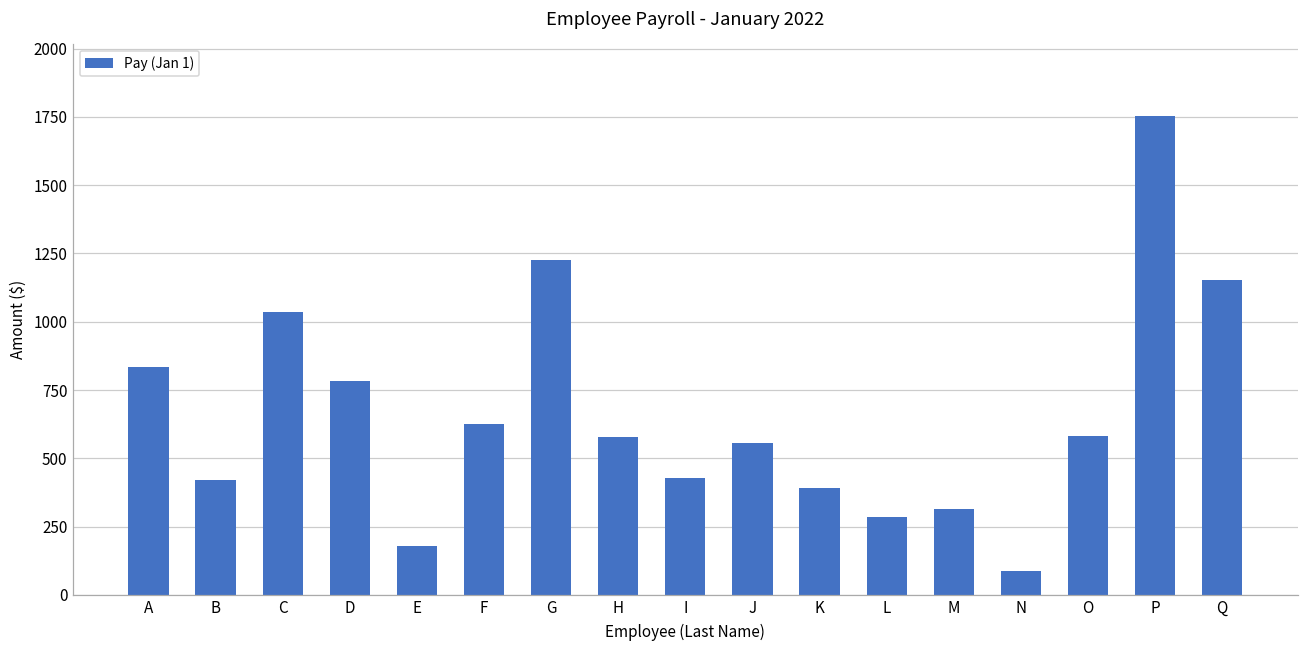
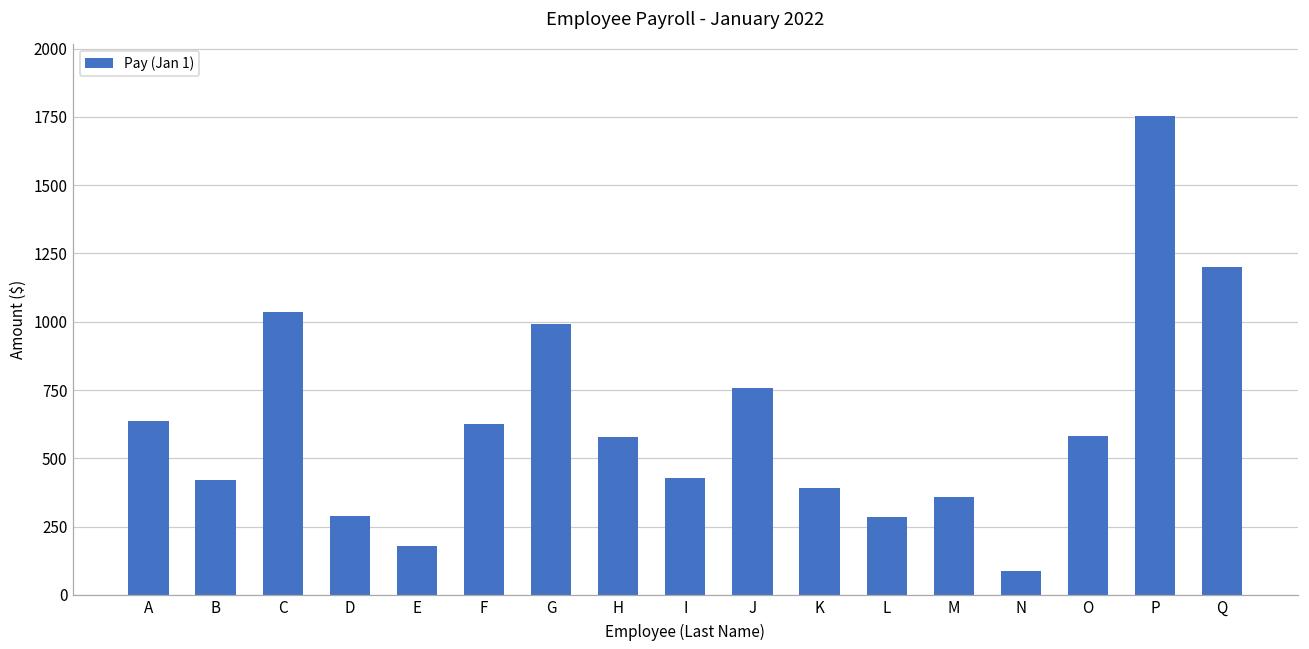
  {
-   "A": 840,
+   "A": 640,
    "B": 420,
    "C": 1040,
-   "D": 780,
+   "D": 290,
    "E": 180,
    "F": 620,
-   "G": 1230,
+   "G": 990,
    "H": 580,
    "I": 430,
-   "J": 560,
+   "J": 760,
    "K": 390,
    "L": 280,
-   "M": 320,
+   "M": 360,
    "N": 90,
    "O": 580,
    "P": 1760,
-   "Q": 1150
+   "Q": 1200
  }
